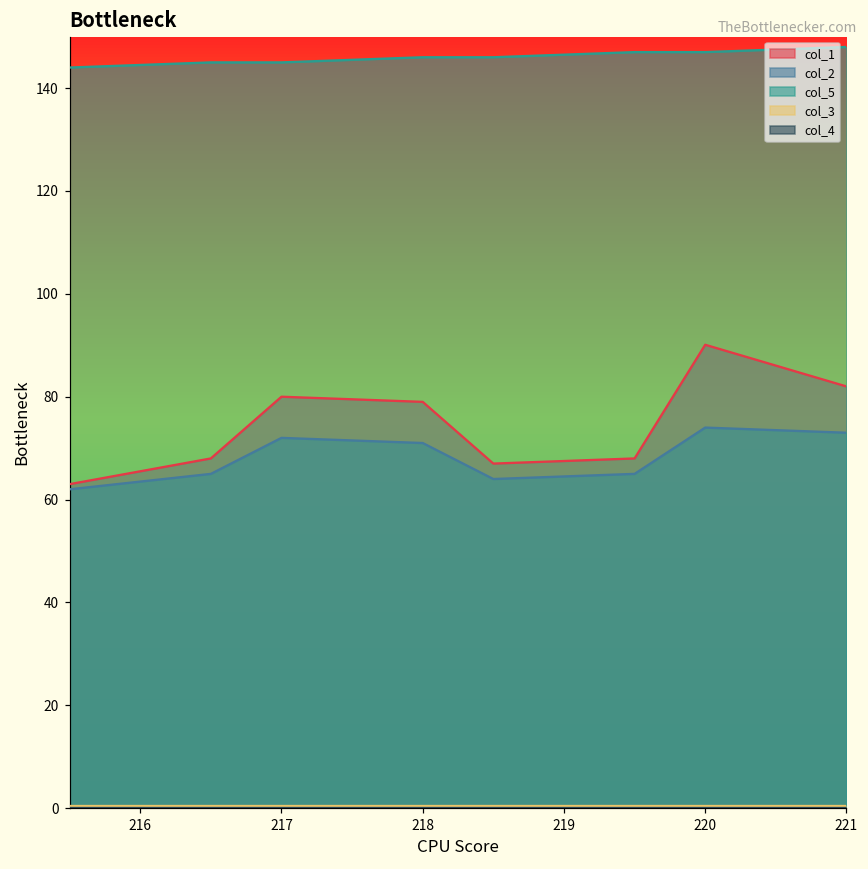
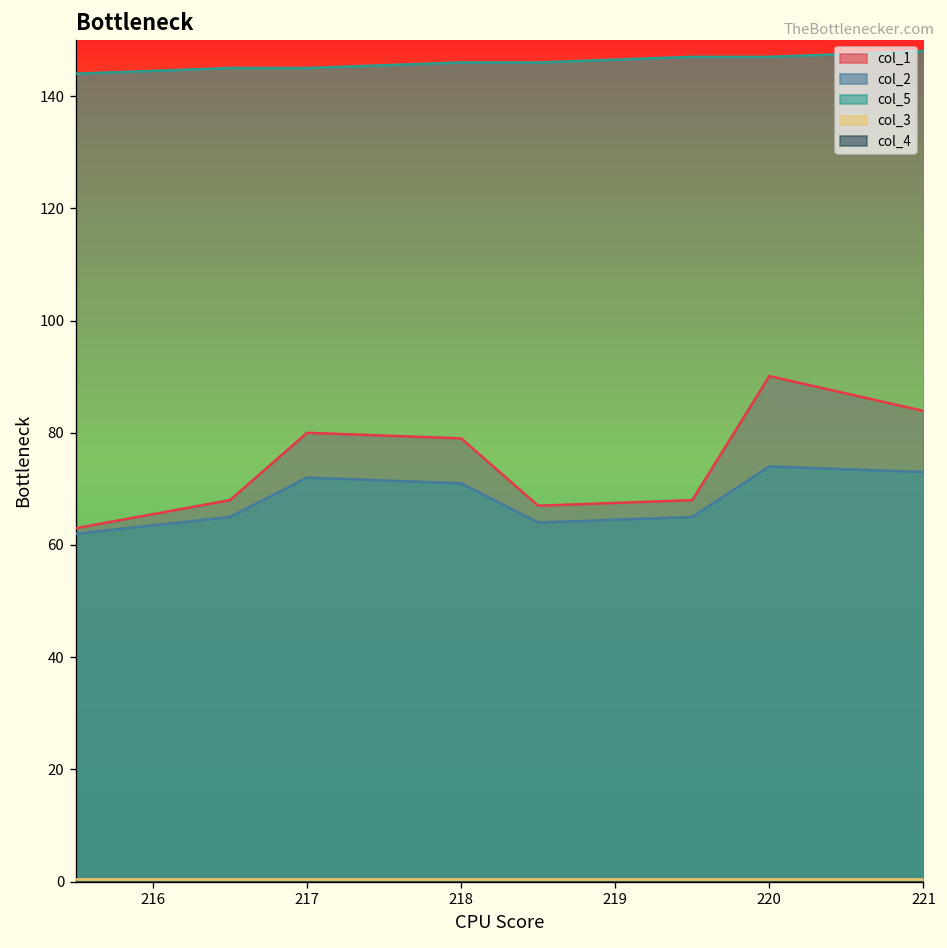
  {
    "col_1": {
      "217": 80,
      "218": 79,
      "220": 90,
-     "221": 82
+     "221": 84
    }
  }
